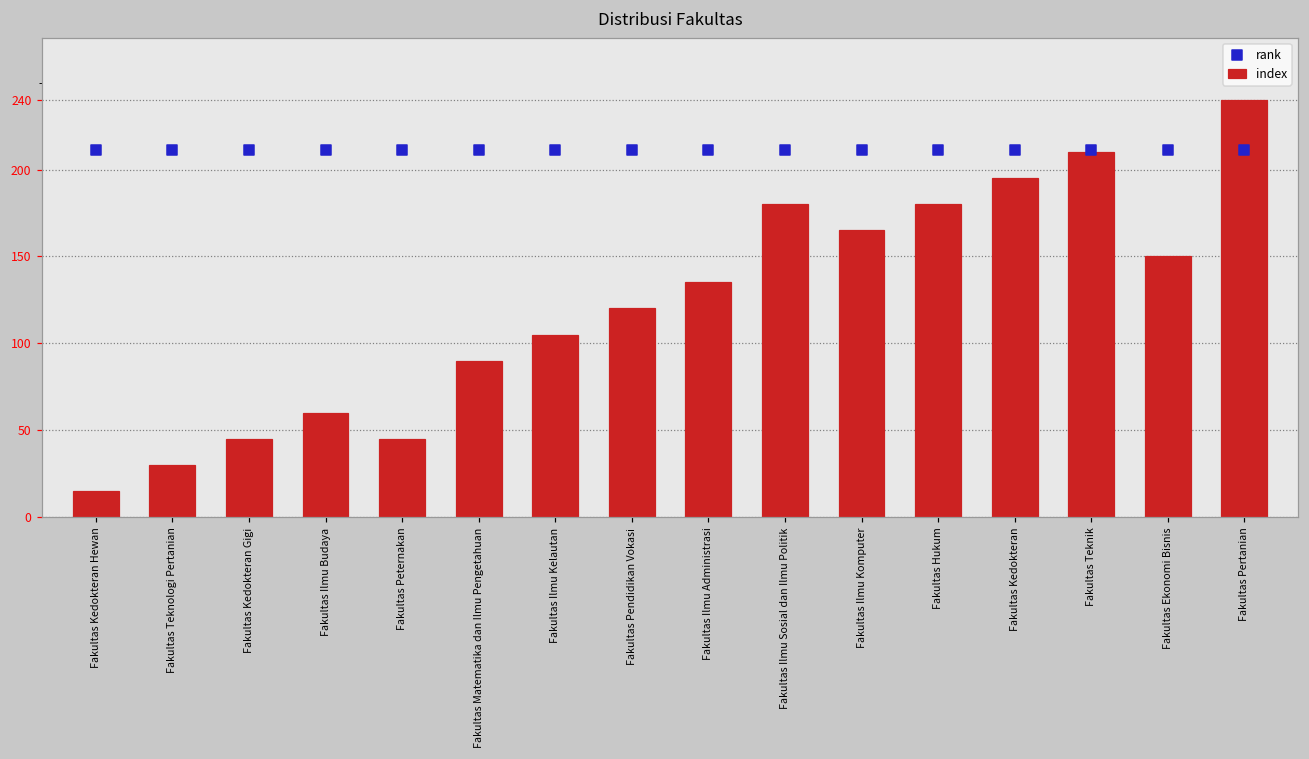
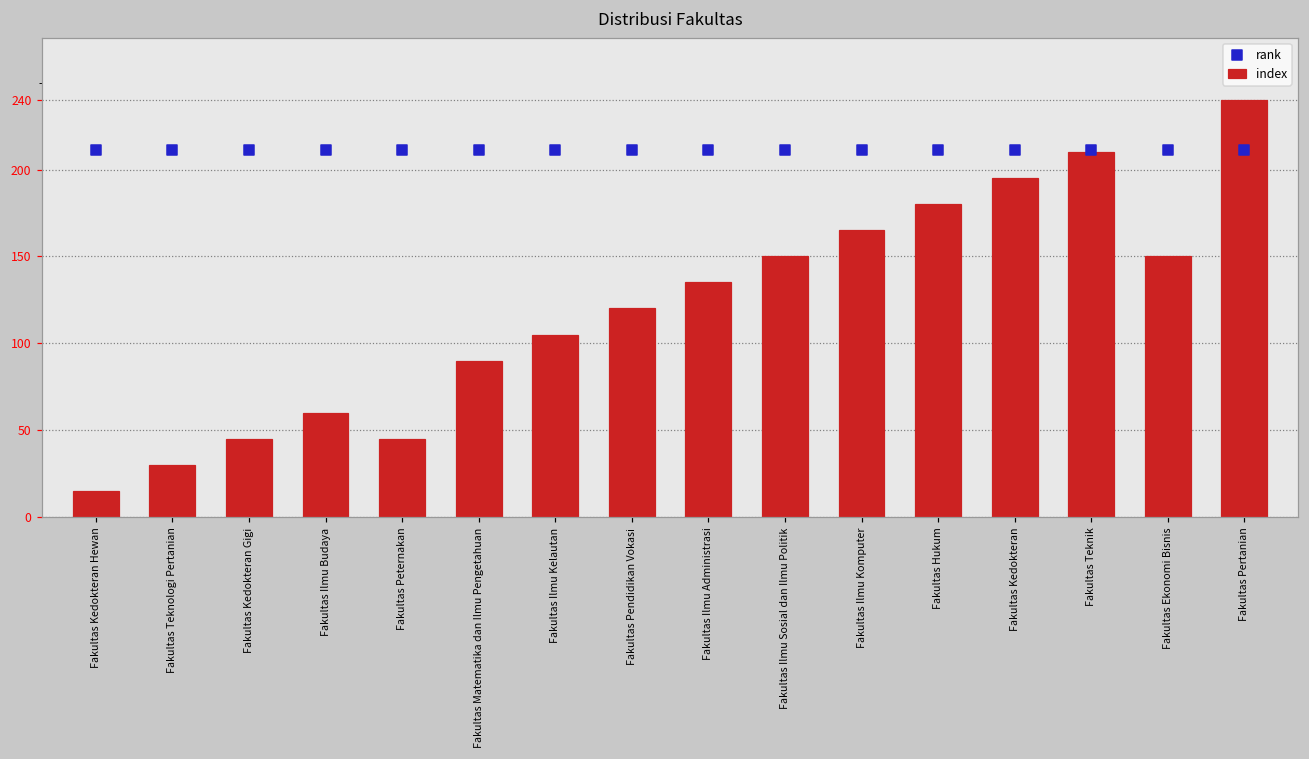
  {
    "index": {
      "Fakultas Kedokteran Hewan": 15,
      "Fakultas Teknologi Pertanian": 30,
      "Fakultas Kedokteran Gigi": 45,
      "Fakultas Ilmu Budaya": 60,
      "Fakultas Peternakan": 45,
      "Fakultas Matematika dan Ilmu Pengetahuan": 90,
      "Fakultas Ilmu Kelautan": 105,
      "Fakultas Pendidikan Vokasi": 120,
      "Fakultas Ilmu Administrasi": 135,
-     "Fakultas Ilmu Sosial dan Ilmu Politik": 180,
+     "Fakultas Ilmu Sosial dan Ilmu Politik": 150,
      "Fakultas Ilmu Komputer": 165,
      "Fakultas Hukum": 180,
      "Fakultas Kedokteran": 195,
      "Fakultas Teknik": 210,
      "Fakultas Ekonomi Bisnis": 150,
      "Fakultas Pertanian": 240
    }
  }
